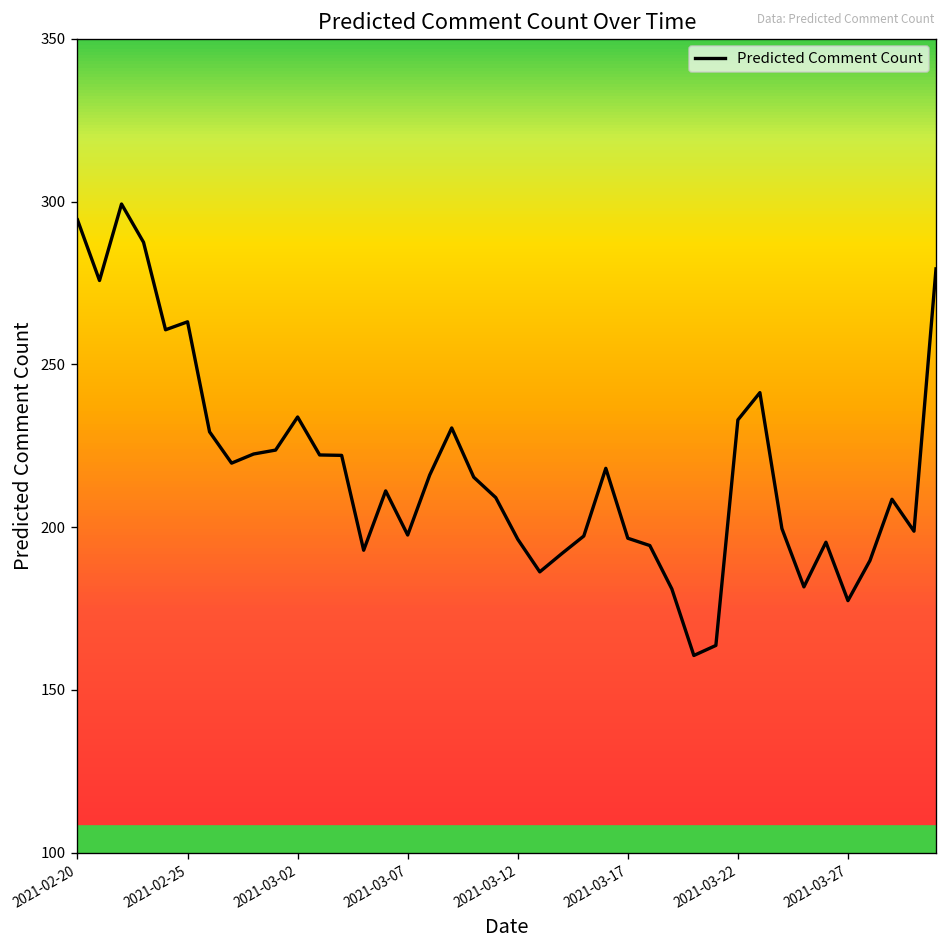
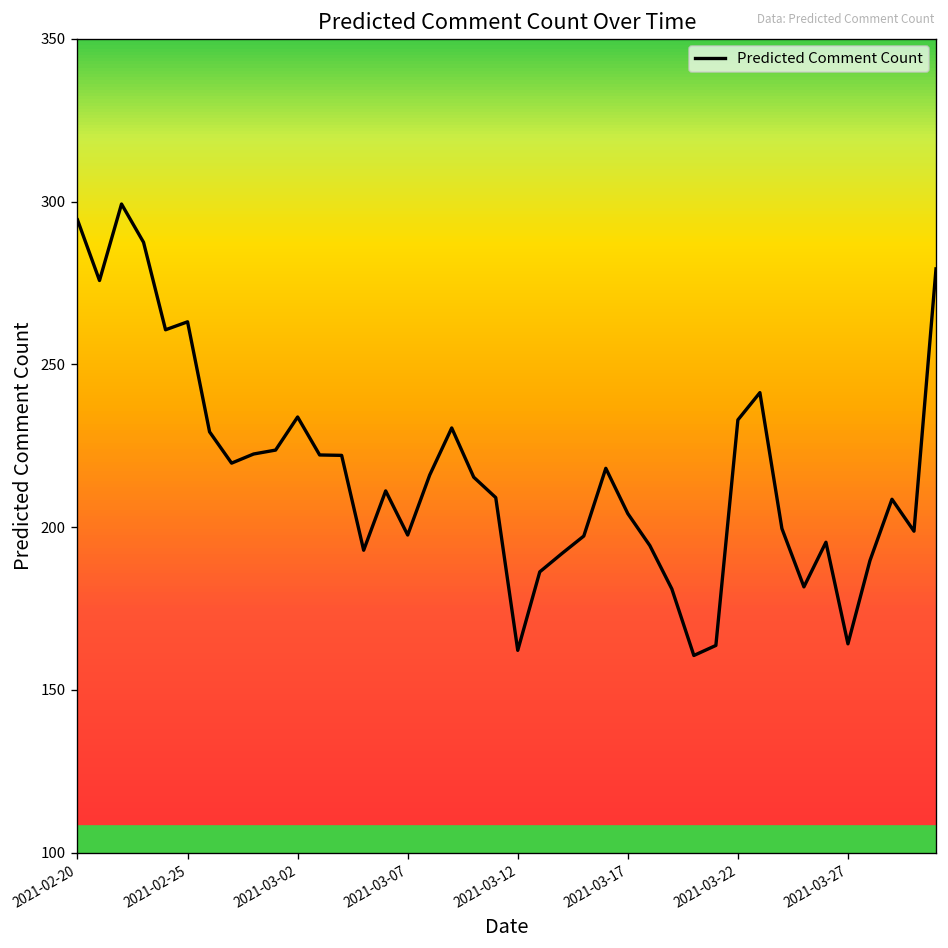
  {
    "2021-02-20": 294,
    "2021-02-25": 263,
    "2021-03-02": 234,
    "2021-03-07": 198,
-   "2021-03-12": 196,
-   "2021-03-17": 197,
+   "2021-03-12": 162,
+   "2021-03-17": 204,
    "2021-03-22": 233,
-   "2021-03-27": 177
+   "2021-03-27": 164
  }
